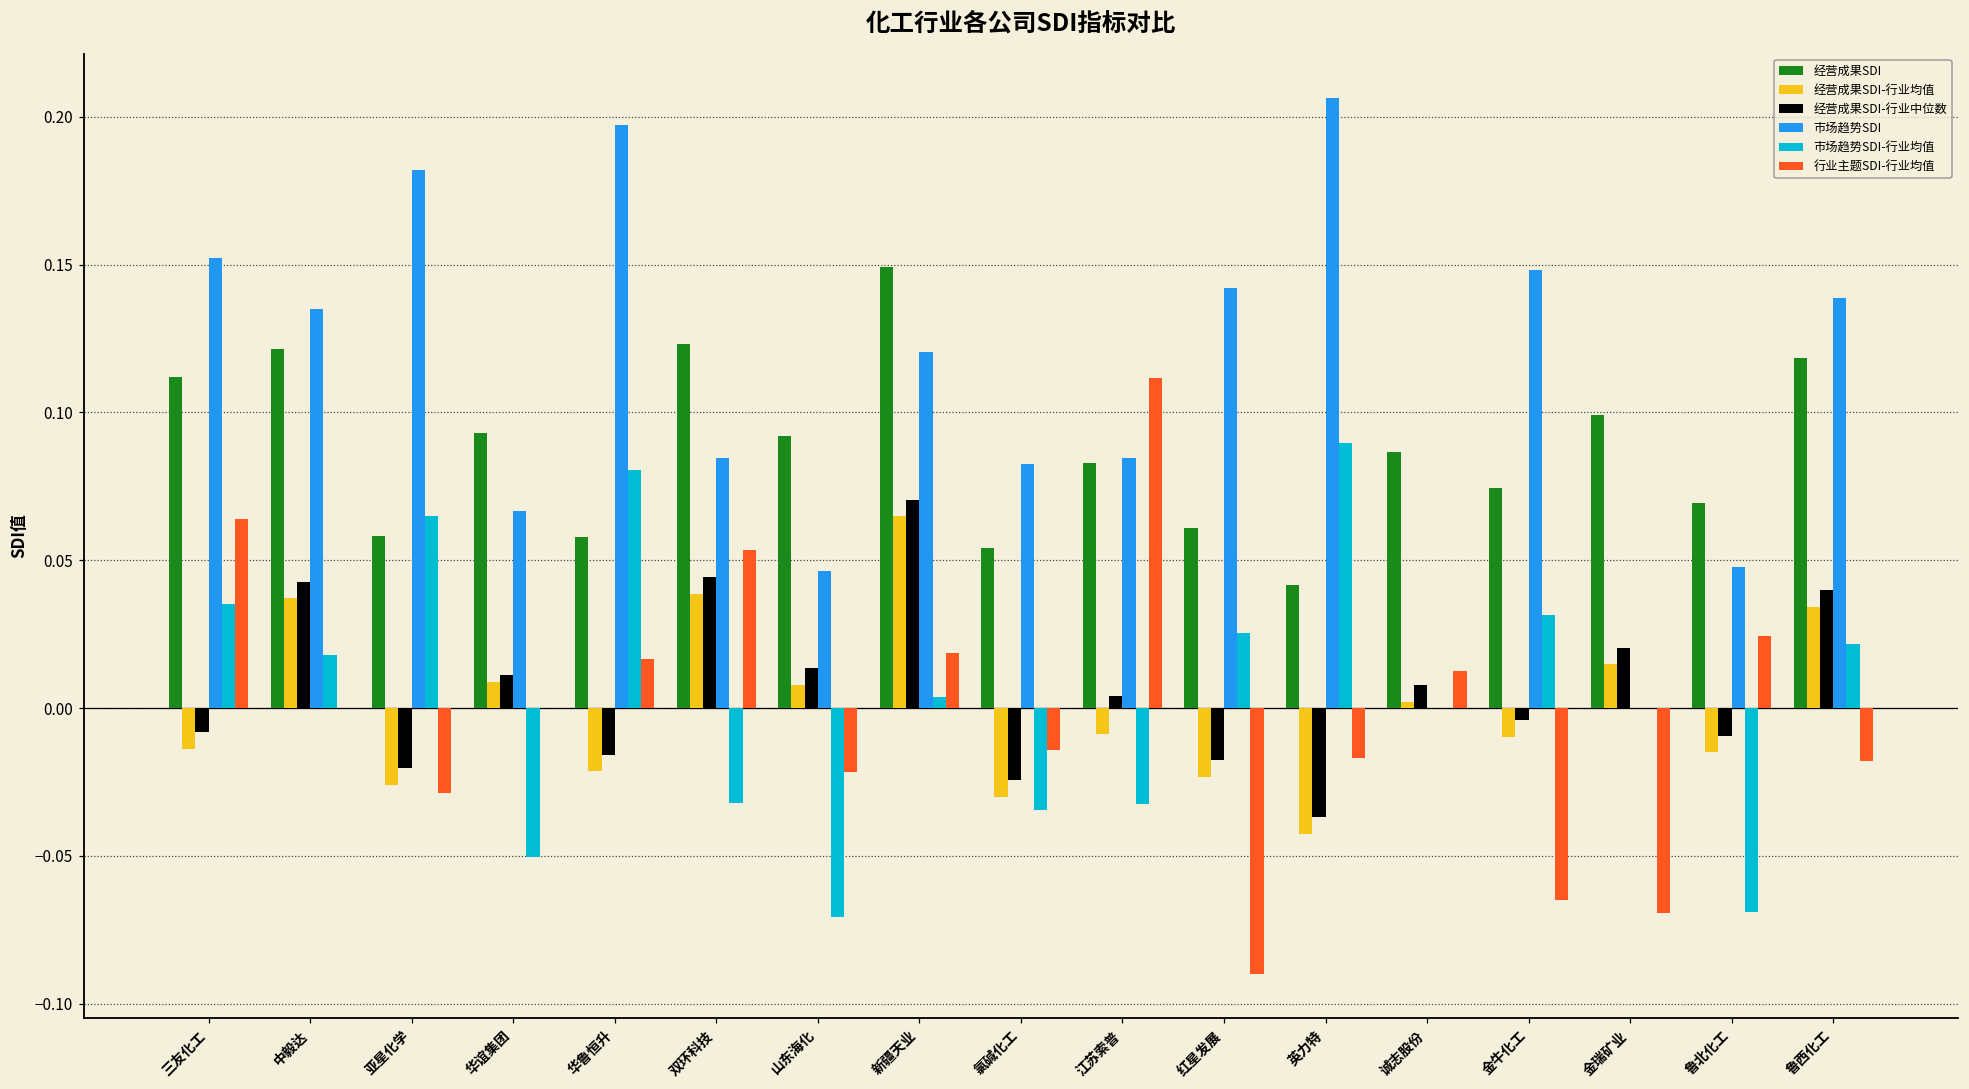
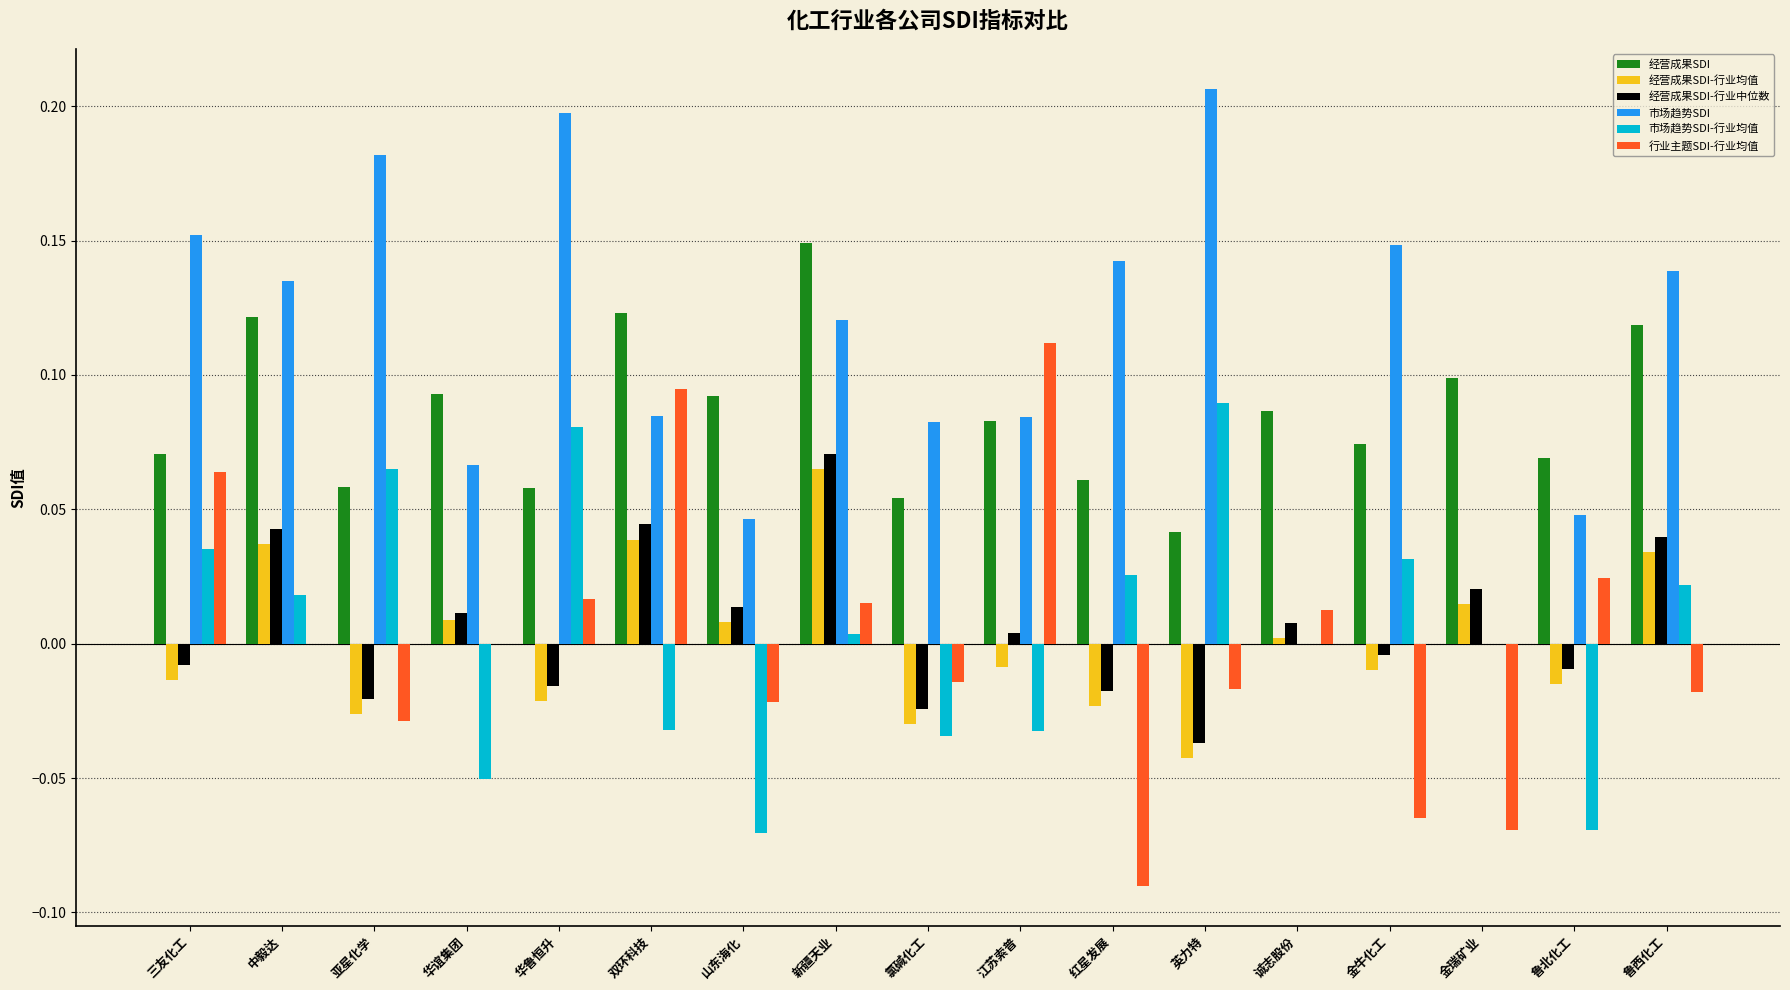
  {
    "经营成果SDI": {
-     "三友化工": 0.112,
+     "三友化工": 0.071,
      "中毅达": 0.121,
      "亚星化学": 0.058,
      "华谊集团": 0.093,
      "华鲁恒升": 0.058,
      "双环科技": 0.123,
      "山东海化": 0.092,
      "新疆天业": 0.149,
      "氯碱化工": 0.054,
      "江苏索普": 0.083,
      "红星发展": 0.061,
      "英力特": 0.042,
      "诚志股份": 0.086,
      "金牛化工": 0.074,
      "金瑞矿业": 0.099,
      "鲁北化工": 0.069,
      "鲁西化工": 0.118
    },
    "经营成果SDI-行业均值": {
      "三友化工": -0.014,
      "中毅达": 0.037,
      "亚星化学": -0.026,
      "华谊集团": 0.009,
      "华鲁恒升": -0.021,
      "双环科技": 0.039,
      "山东海化": 0.008,
      "新疆天业": 0.065,
      "氯碱化工": -0.030,
      "江苏索普": -0.009,
      "红星发展": -0.023,
      "英力特": -0.043,
      "诚志股份": 0.002,
      "金牛化工": -0.010,
      "金瑞矿业": 0.015,
      "鲁北化工": -0.015,
      "鲁西化工": 0.034
    },
    "经营成果SDI-行业中位数": {
      "三友化工": -0.008,
      "中毅达": 0.043,
      "亚星化学": -0.020,
      "华谊集团": 0.011,
      "华鲁恒升": -0.016,
      "双环科技": 0.044,
      "山东海化": 0.014,
      "新疆天业": 0.070,
      "氯碱化工": -0.024,
      "江苏索普": 0.004,
      "红星发展": -0.018,
      "英力特": -0.037,
      "诚志股份": 0.008,
      "金牛化工": -0.004,
      "金瑞矿业": 0.020,
      "鲁北化工": -0.009,
      "鲁西化工": 0.040
    },
    "行业主题SDI-行业均值": {
      "三友化工": 0.064,
      "中毅达": 0.000,
      "亚星化学": -0.029,
      "华谊集团": 0.000,
      "华鲁恒升": 0.017,
-     "双环科技": 0.053,
+     "双环科技": 0.095,
      "山东海化": -0.022,
-     "新疆天业": 0.019,
+     "新疆天业": 0.015,
      "氯碱化工": -0.014,
      "江苏索普": 0.112,
      "红星发展": -0.090,
      "英力特": -0.017,
      "诚志股份": 0.012,
      "金牛化工": -0.065,
      "金瑞矿业": -0.069,
      "鲁北化工": 0.024,
      "鲁西化工": -0.018
    }
  }
